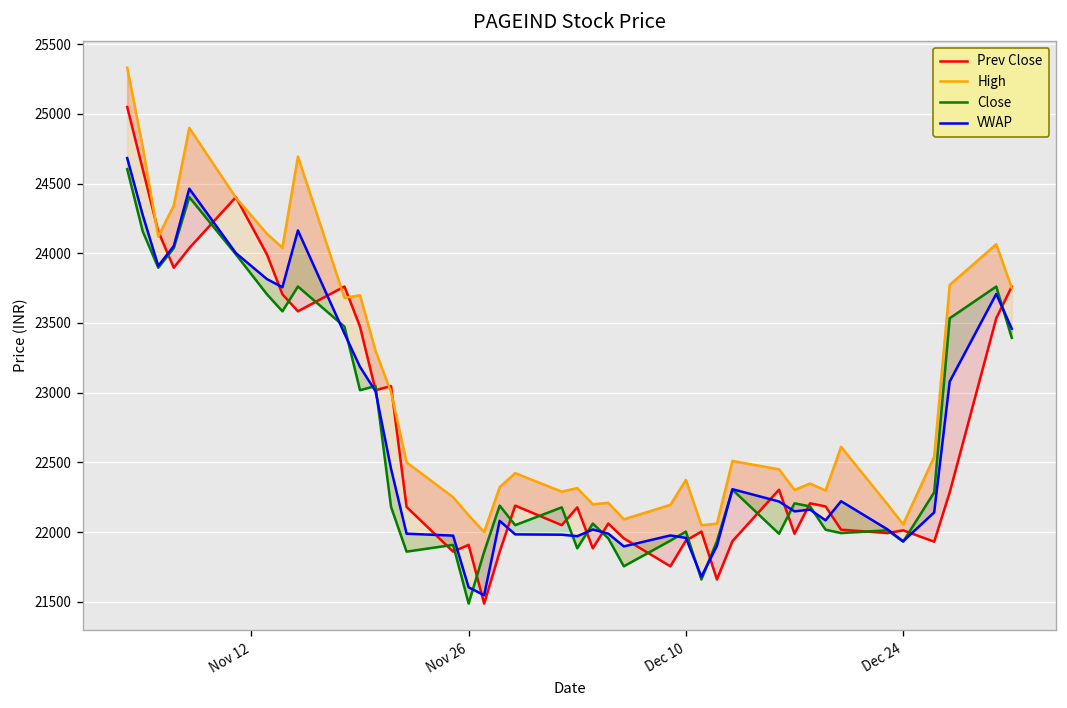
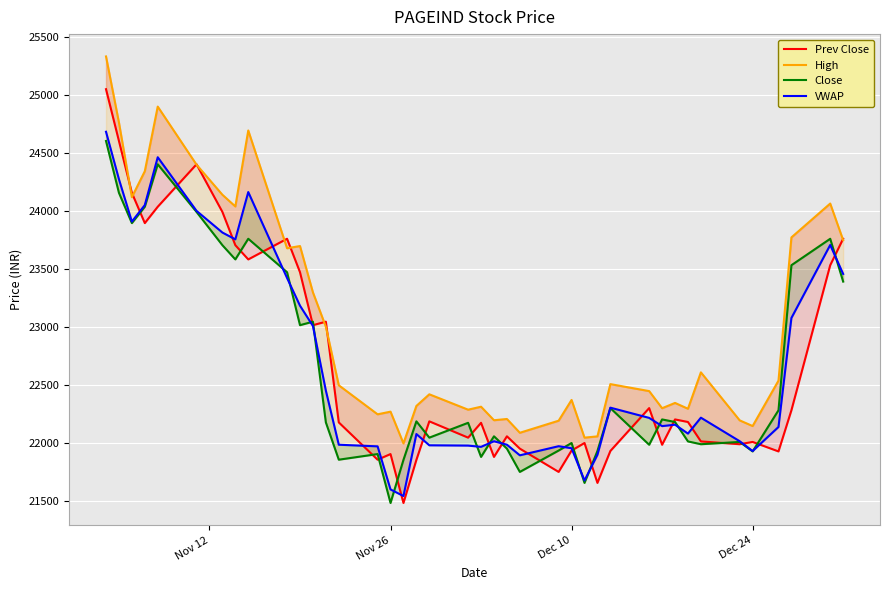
  {
    "High": {
-     "Nov 26": 22120,
-     "Dec 24": 22060
+     "Nov 26": 22270,
+     "Dec 24": 22150
    }
  }
